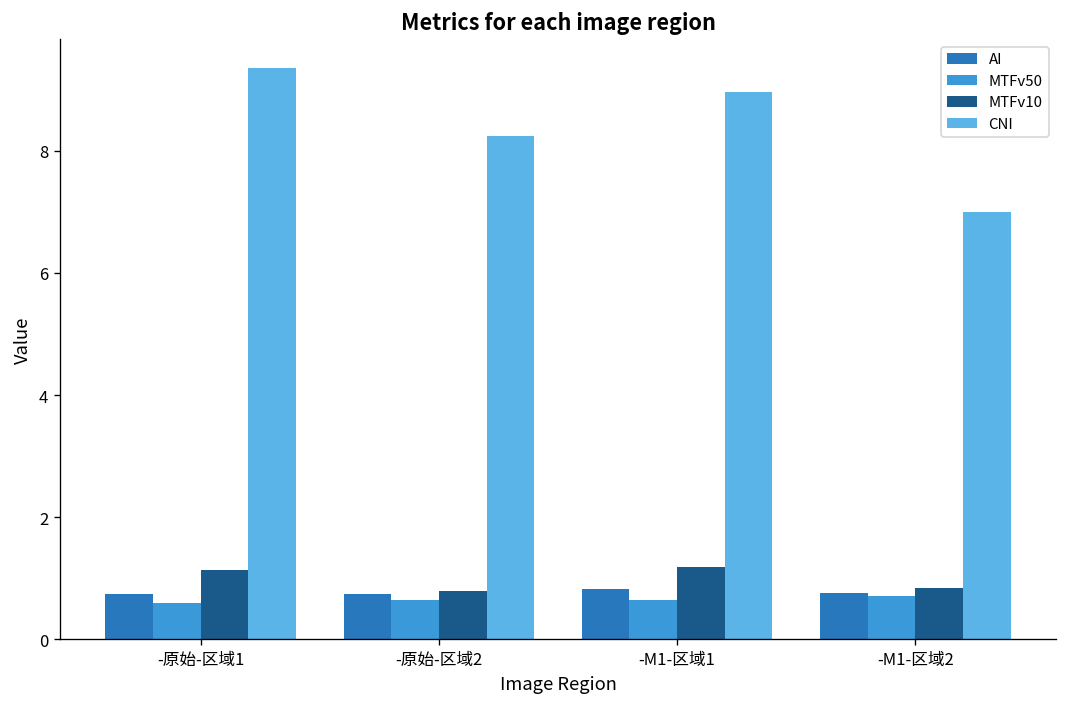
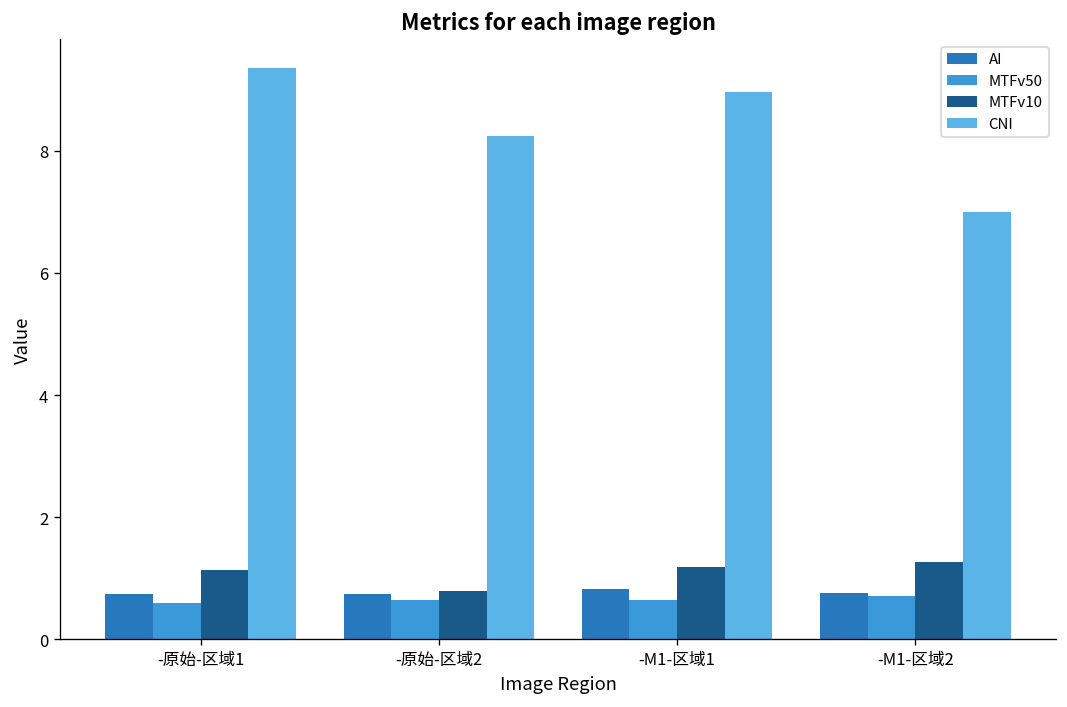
  {
    "MTFv10": {
      "-原始-区域1": 1.1,
      "-原始-区域2": 0.8,
      "-M1-区域1": 1.2,
-     "-M1-区域2": 0.8
+     "-M1-区域2": 1.3
    }
  }
